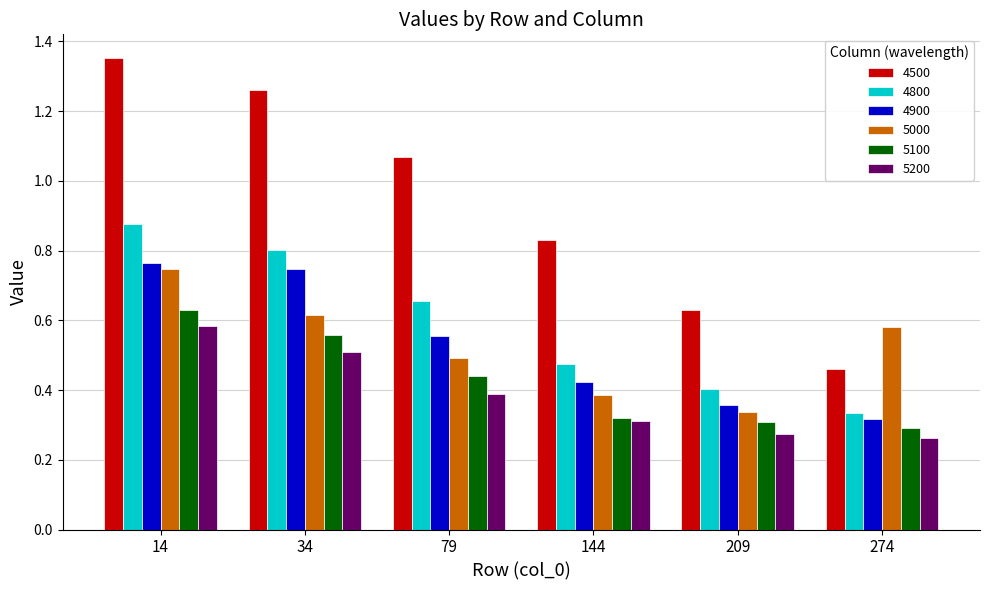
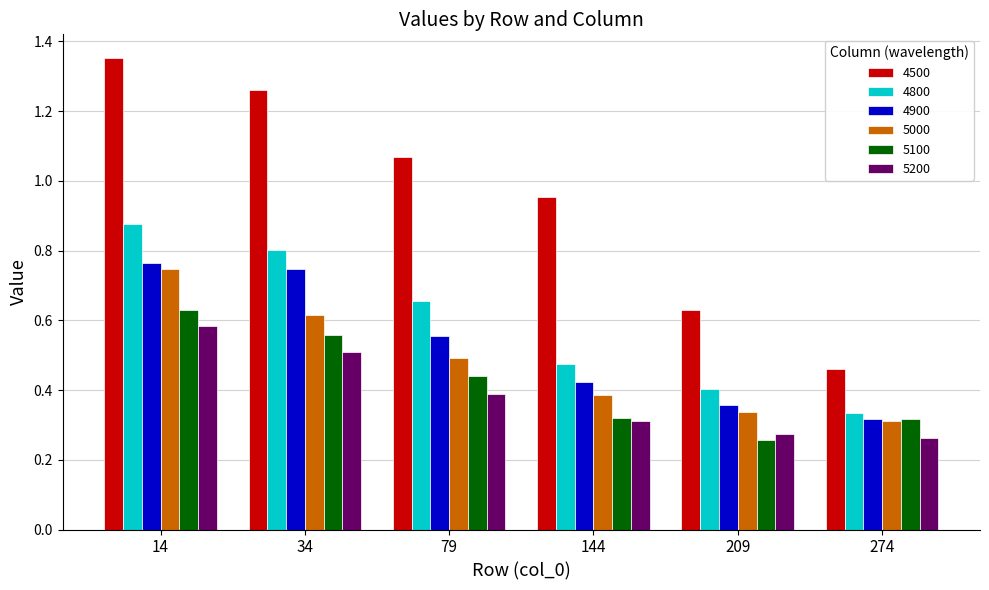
  {
    "4500": {
      "14": 1.35,
      "34": 1.26,
      "79": 1.07,
-     "144": 0.83,
+     "144": 0.95,
      "209": 0.63,
      "274": 0.46
    },
    "4800": {
      "14": 0.88,
      "34": 0.80,
      "79": 0.66,
      "144": 0.47,
      "209": 0.40,
      "274": 0.33
    },
    "4900": {
      "14": 0.76,
      "34": 0.75,
      "79": 0.55,
      "144": 0.42,
      "209": 0.36,
      "274": 0.32
    },
    "5000": {
      "14": 0.75,
      "34": 0.62,
      "79": 0.49,
      "144": 0.38,
      "209": 0.34,
-     "274": 0.58
+     "274": 0.31
    },
    "5100": {
      "14": 0.63,
      "34": 0.56,
      "79": 0.44,
      "144": 0.32,
-     "209": 0.31,
-     "274": 0.29
+     "209": 0.26,
+     "274": 0.32
    },
    "5200": {
      "14": 0.58,
      "34": 0.51,
      "79": 0.39,
      "144": 0.31,
      "209": 0.27,
      "274": 0.26
    }
  }
